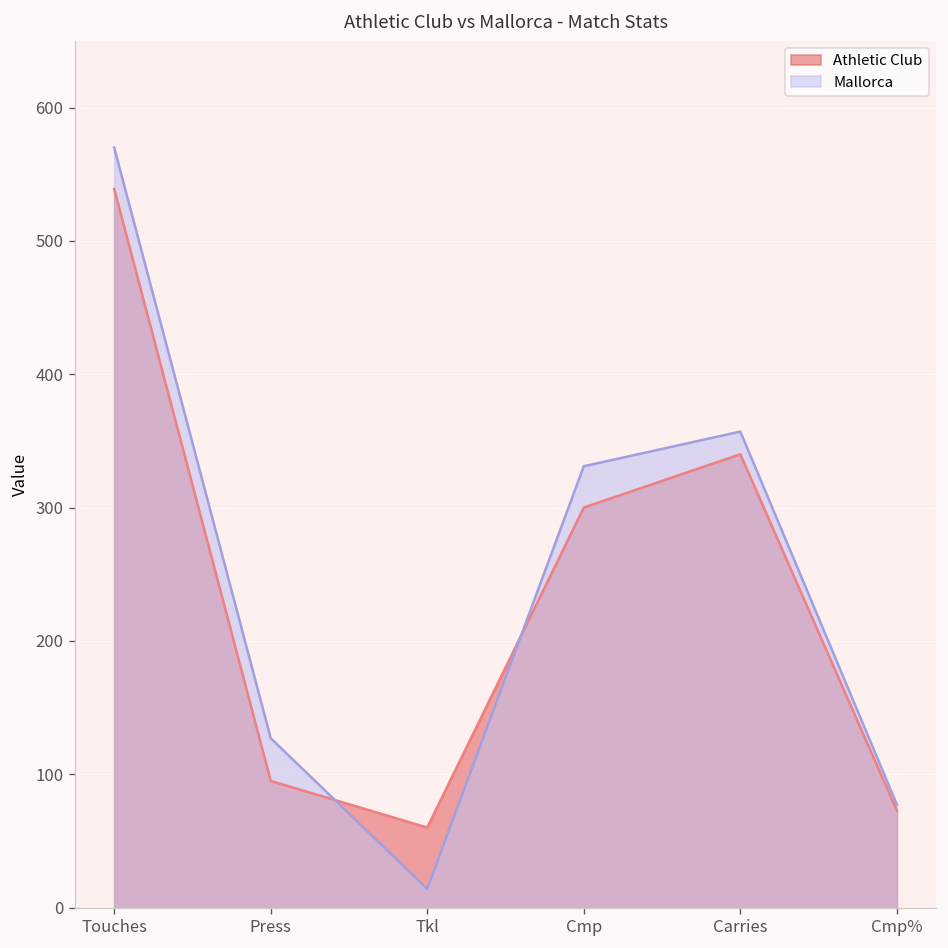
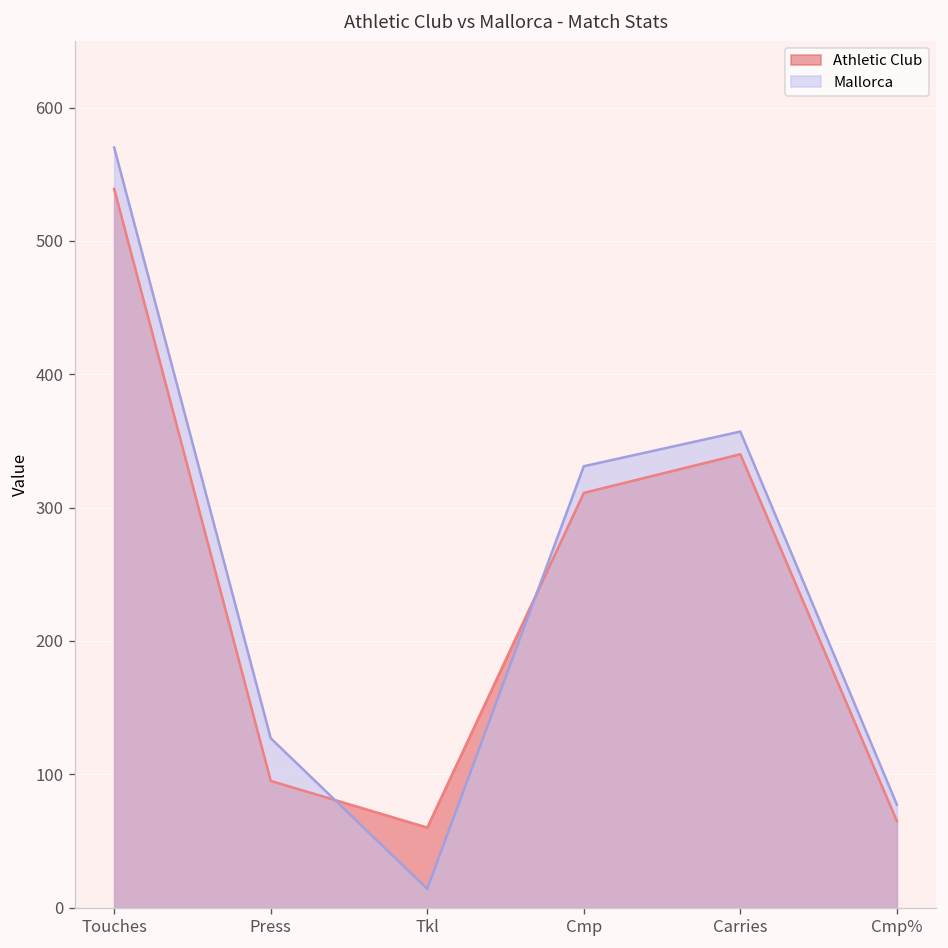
  {
    "Athletic Club": {
      "Touches": 539,
      "Press": 95,
      "Tkl": 60,
-     "Cmp": 300,
+     "Cmp": 311,
      "Carries": 340,
-     "Cmp%": 73
+     "Cmp%": 65
    },
    "Mallorca": {
      "Touches": 570,
      "Press": 127,
      "Tkl": 14,
      "Cmp": 331,
      "Carries": 357,
      "Cmp%": 77
    }
  }
